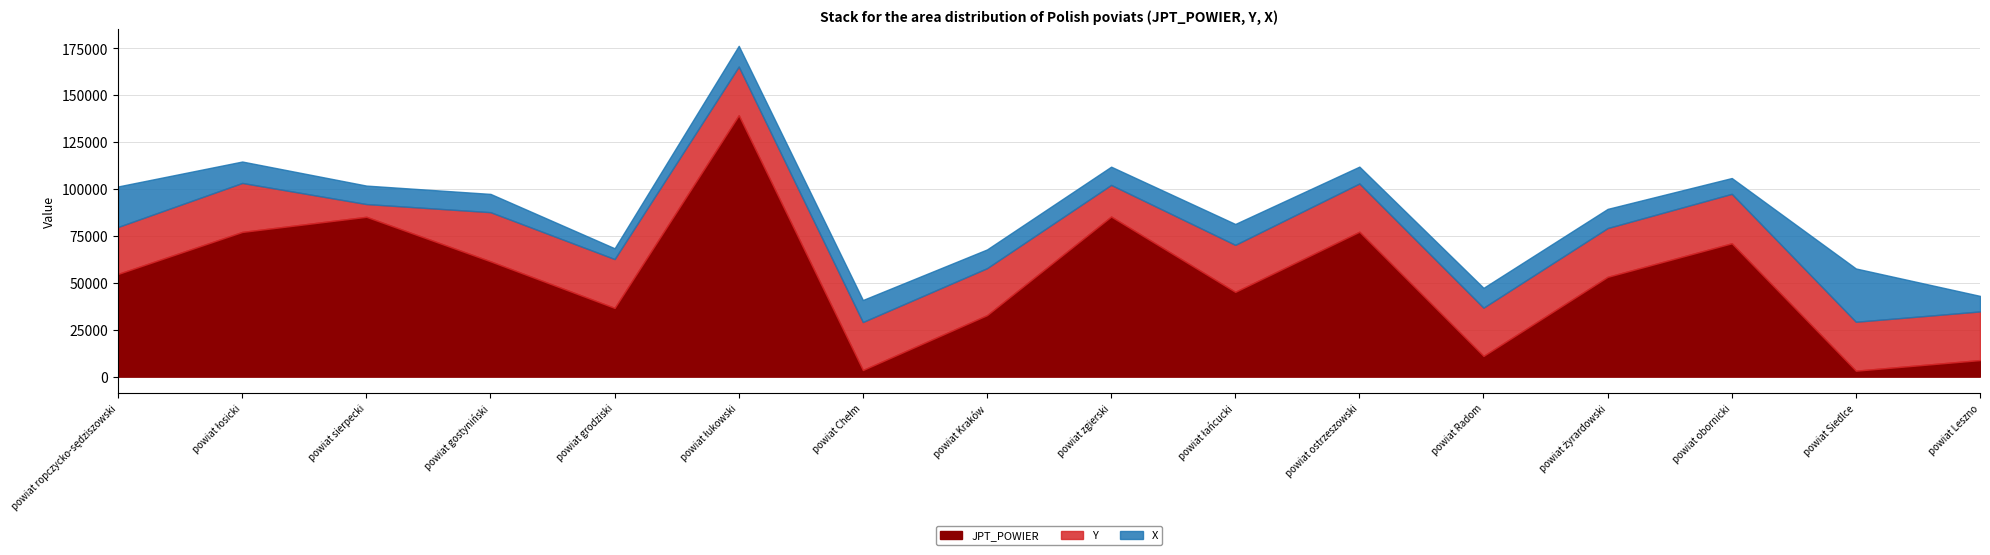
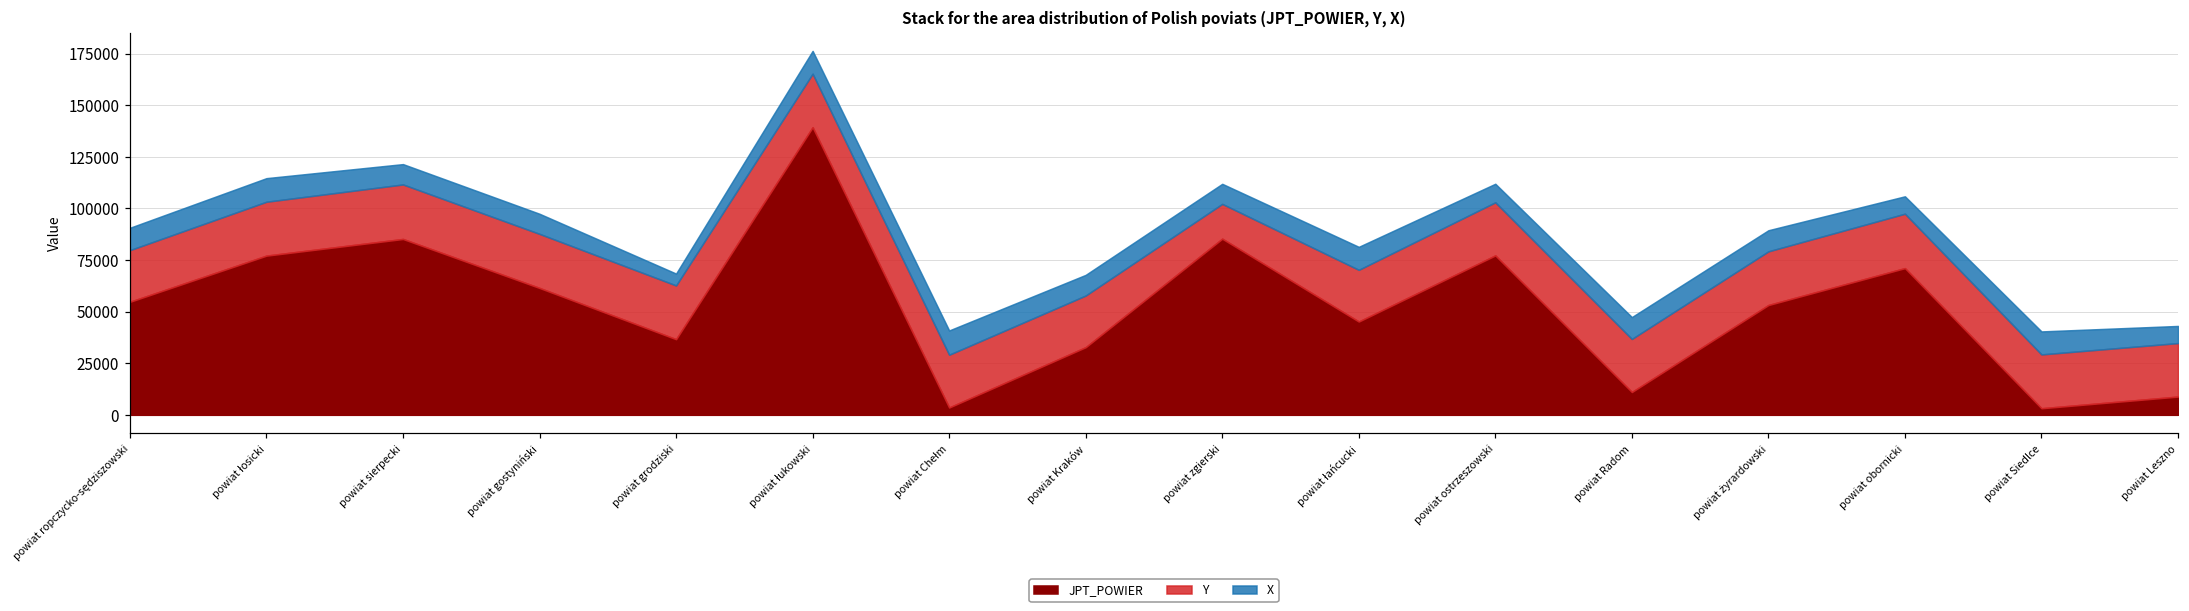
  {
    "JPT_POWIER": {
      "powiat ropczycko-sędziszowski": 55000,
      "powiat łosicki": 77000,
      "powiat sierpecki": 85000,
      "powiat gostyniński": 61000,
      "powiat grodziski": 37000,
      "powiat łukowski": 139000,
      "powiat Chełm": 4000,
      "powiat Kraków": 33000,
      "powiat zgierski": 85000,
      "powiat łańcucki": 45000,
      "powiat ostrzeszowski": 77000,
      "powiat Radom": 11000,
      "powiat żyrardowski": 53000,
      "powiat obornicki": 71000,
      "powiat Siedlce": 3000,
      "powiat Leszno": 9000
    },
    "Y": {
      "powiat ropczycko-sędziszowski": 25000,
      "powiat łosicki": 26000,
-     "powiat sierpecki": 7000,
+     "powiat sierpecki": 26000,
      "powiat gostyniński": 26000,
      "powiat grodziski": 26000,
      "powiat łukowski": 26000,
      "powiat Chełm": 26000,
      "powiat Kraków": 25000,
      "powiat zgierski": 17000,
      "powiat łańcucki": 25000,
      "powiat ostrzeszowski": 26000,
      "powiat Radom": 26000,
      "powiat żyrardowski": 26000,
      "powiat obornicki": 26000,
      "powiat Siedlce": 26000,
      "powiat Leszno": 26000
    },
    "X": {
-     "powiat ropczycko-sędziszowski": 22000,
+     "powiat ropczycko-sędziszowski": 11000,
      "powiat łosicki": 11000,
      "powiat sierpecki": 10000,
      "powiat gostyniński": 10000,
      "powiat grodziski": 6000,
      "powiat łukowski": 11000,
      "powiat Chełm": 12000,
      "powiat Kraków": 10000,
      "powiat zgierski": 10000,
      "powiat łańcucki": 11000,
      "powiat ostrzeszowski": 9000,
      "powiat Radom": 11000,
      "powiat żyrardowski": 10000,
      "powiat obornicki": 8000,
-     "powiat Siedlce": 28000,
+     "powiat Siedlce": 11000,
      "powiat Leszno": 8000
    }
  }
